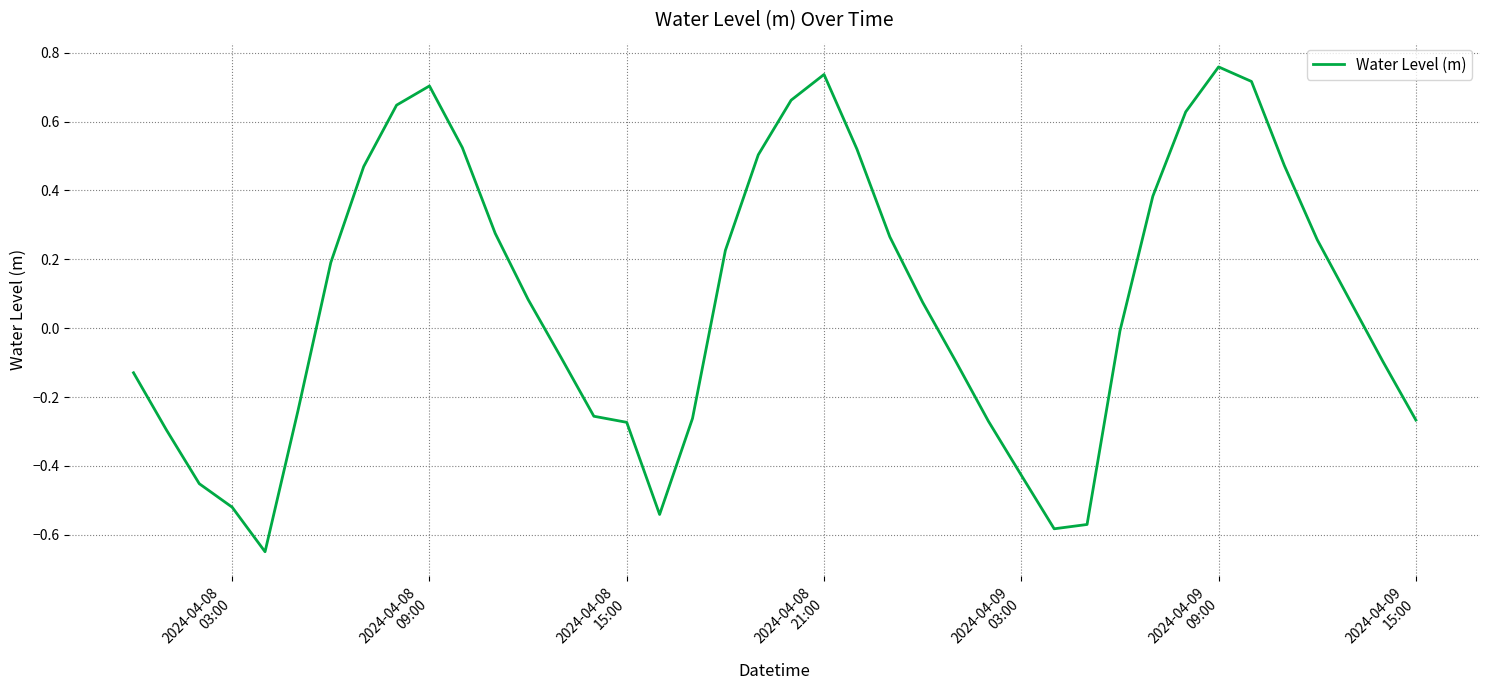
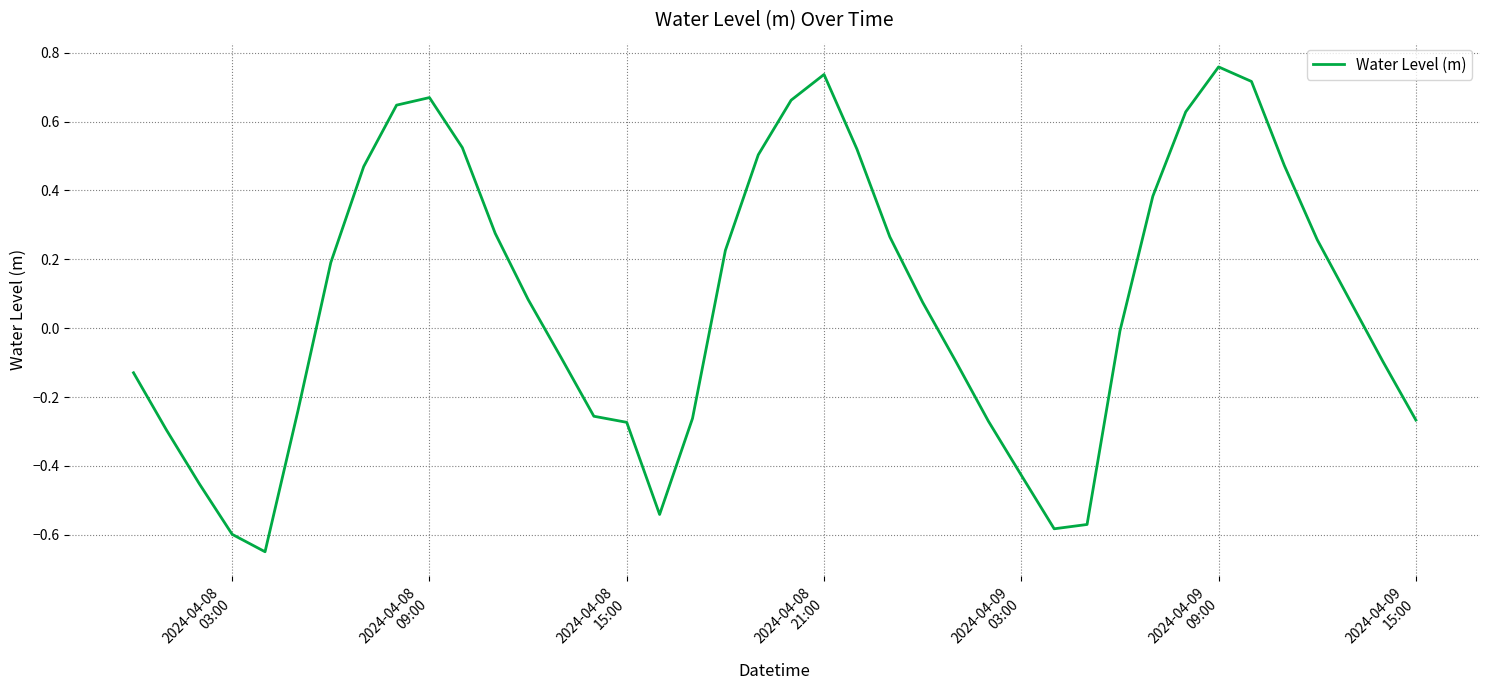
  {
-   "2024-04-08 03:00": -0.52,
-   "2024-04-08 09:00": 0.70,
+   "2024-04-08 03:00": -0.60,
+   "2024-04-08 09:00": 0.67,
    "2024-04-08 15:00": -0.27,
    "2024-04-08 21:00": 0.74,
    "2024-04-09 03:00": -0.43,
    "2024-04-09 09:00": 0.76,
    "2024-04-09 15:00": -0.27
  }
